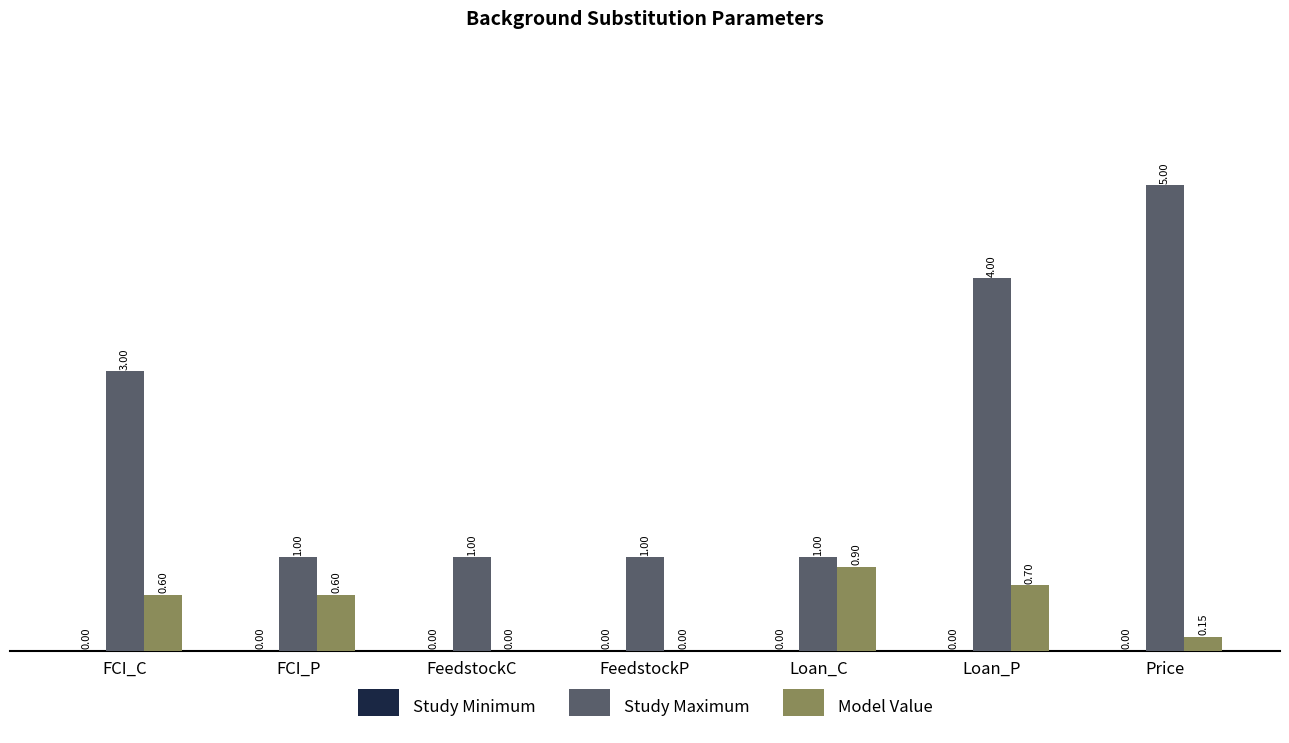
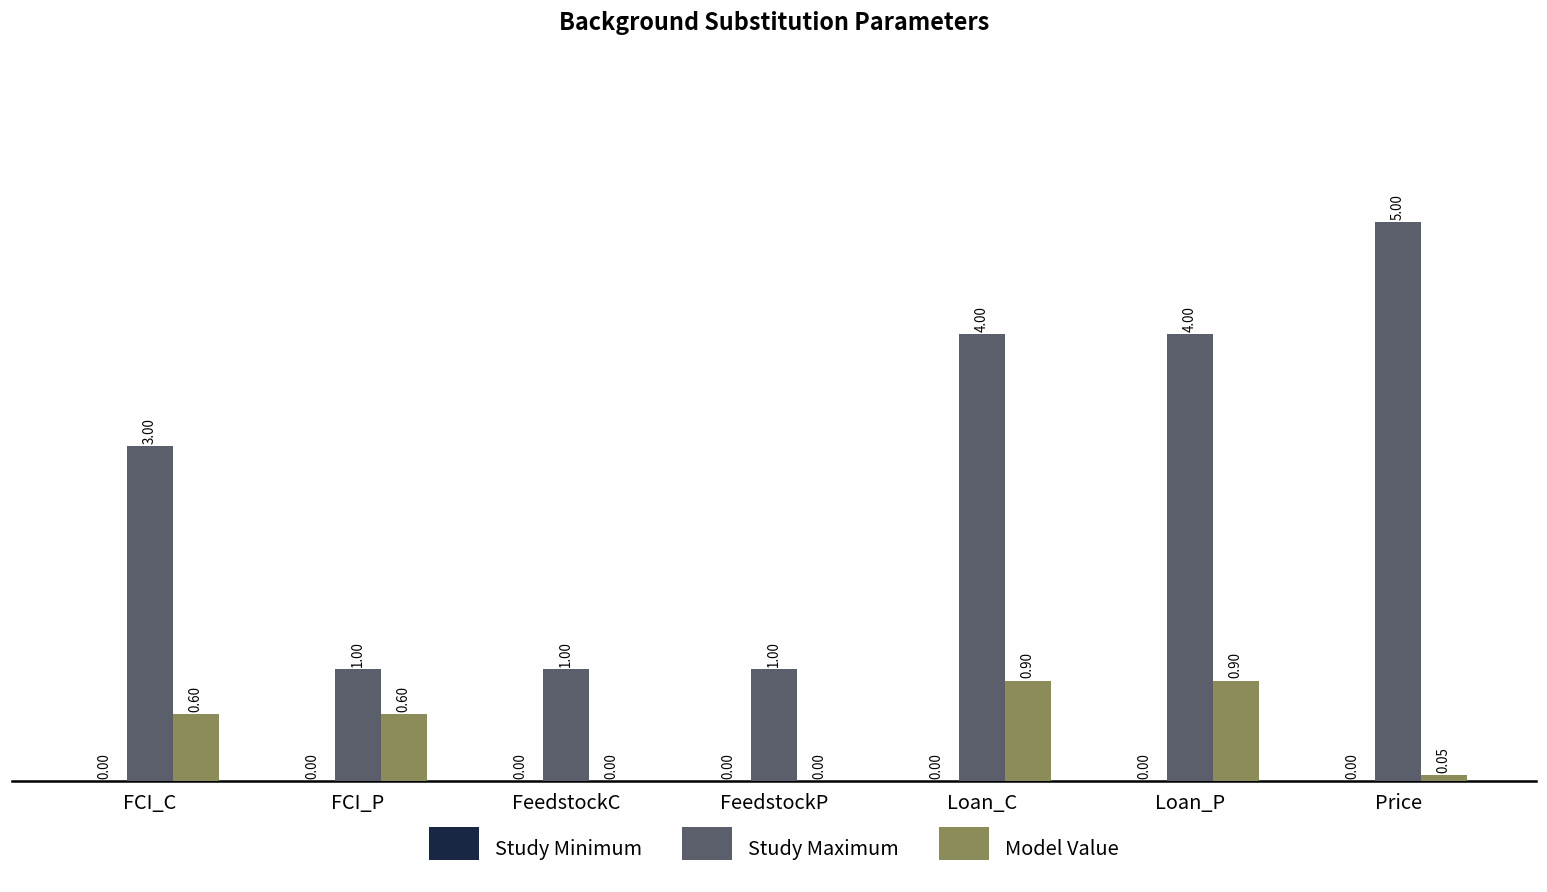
  {
    "Study Minimum": {
      "FCI_C": 0.00,
      "FCI_P": 0.00,
      "FeedstockC": 0.00,
      "FeedstockP": 0.00,
      "Loan_C": 0.00,
      "Loan_P": 0.00,
      "Price": 0.00
    },
    "Study Maximum": {
      "FCI_C": 3.00,
      "FCI_P": 1.00,
      "FeedstockC": 1.00,
      "FeedstockP": 1.00,
-     "Loan_C": 1.00,
+     "Loan_C": 4.00,
      "Loan_P": 4.00,
      "Price": 5.00
    },
    "Model Value": {
      "FCI_C": 0.60,
      "FCI_P": 0.60,
      "FeedstockC": 0.00,
      "FeedstockP": 0.00,
      "Loan_C": 0.90,
-     "Loan_P": 0.70,
-     "Price": 0.15
+     "Loan_P": 0.90,
+     "Price": 0.05
    }
  }
